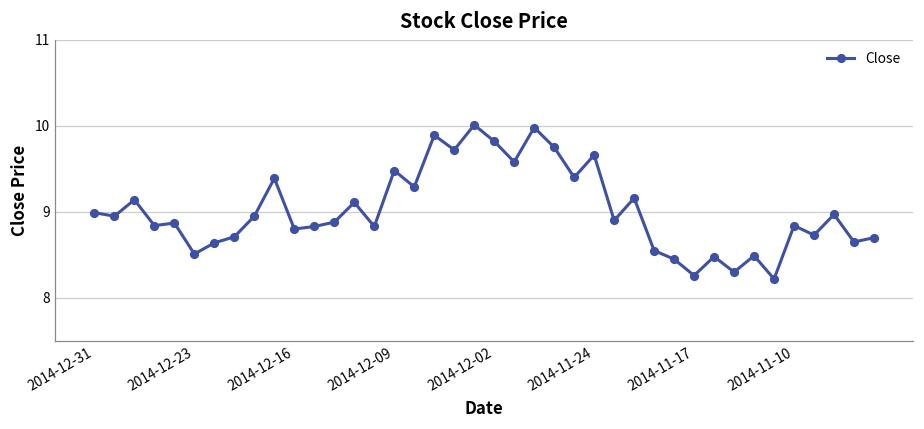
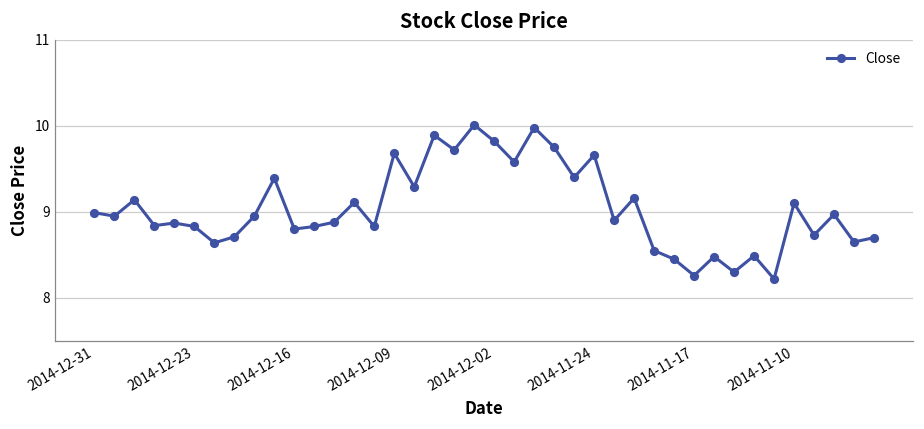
  {
    "2014-12-31": 9.0,
-   "2014-12-23": 8.5,
+   "2014-12-23": 8.8,
    "2014-12-16": 8.8,
-   "2014-12-09": 9.5,
+   "2014-12-09": 9.7,
    "2014-12-02": 9.8,
    "2014-11-24": 9.7,
    "2014-11-17": 8.3,
-   "2014-11-10": 8.8
+   "2014-11-10": 9.1
  }
